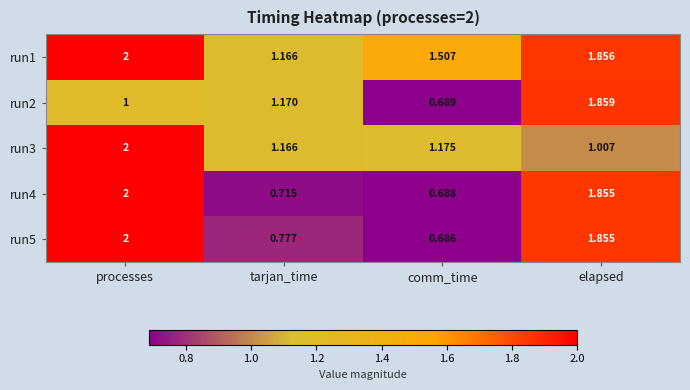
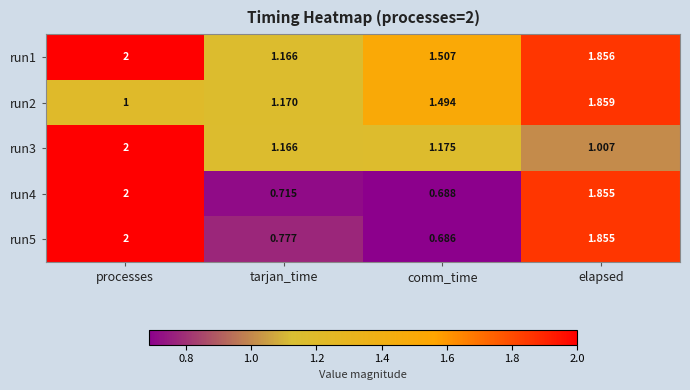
  {
    "run1": {
      "processes": 2,
      "tarjan_time": 1.166,
      "comm_time": 1.507,
      "elapsed": 1.856
    },
    "run2": {
      "processes": 1,
      "tarjan_time": 1.170,
-     "comm_time": 0.689,
+     "comm_time": 1.494,
      "elapsed": 1.859
    },
    "run3": {
      "processes": 2,
      "tarjan_time": 1.166,
      "comm_time": 1.175,
      "elapsed": 1.007
    },
    "run4": {
      "processes": 2,
      "tarjan_time": 0.715,
      "comm_time": 0.688,
      "elapsed": 1.855
    },
    "run5": {
      "processes": 2,
      "tarjan_time": 0.777,
      "comm_time": 0.686,
      "elapsed": 1.855
    }
  }
